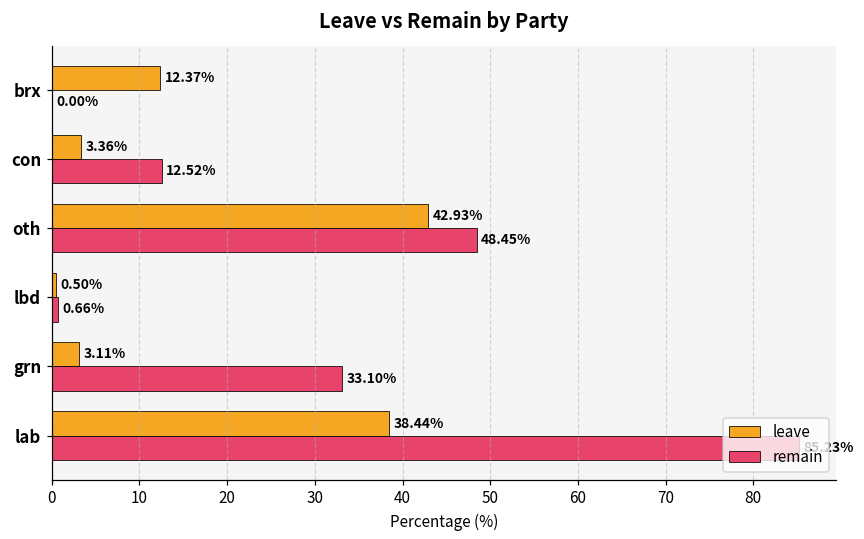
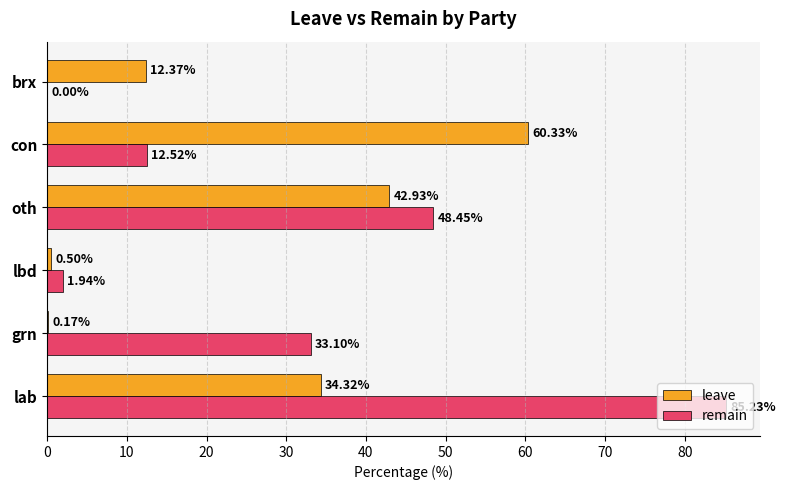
  {
    "leave": {
      "brx": "12.37%",
-     "con": "3.36%",
+     "con": "60.33%",
      "oth": "42.93%",
      "lbd": "0.50%",
-     "grn": "3.11%",
-     "lab": "38.44%"
+     "grn": "0.17%",
+     "lab": "34.32%"
    },
    "remain": {
      "brx": "0.00%",
      "con": "12.52%",
      "oth": "48.45%",
-     "lbd": "0.66%",
+     "lbd": "1.94%",
      "grn": "33.10%"
    }
  }
